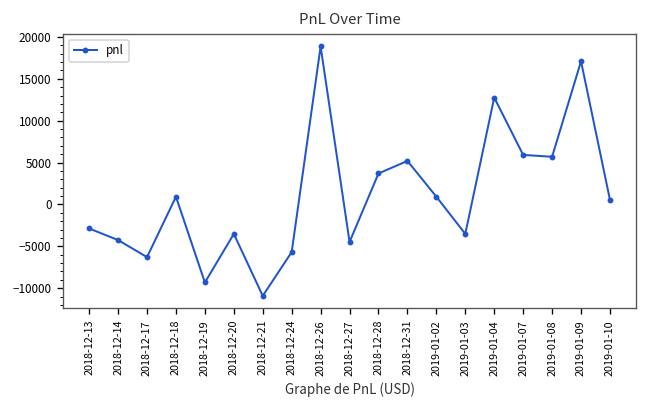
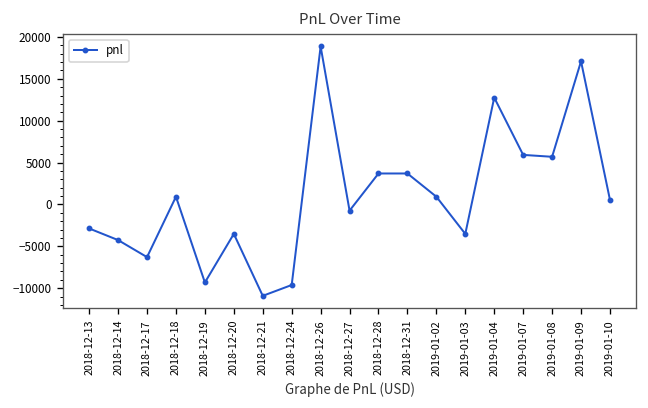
  {
    "2018-12-13": -3000,
    "2018-12-14": -4000,
    "2018-12-17": -6000,
    "2018-12-18": 1000,
    "2018-12-19": -9000,
    "2018-12-20": -4000,
    "2018-12-21": -11000,
-   "2018-12-24": -6000,
+   "2018-12-24": -10000,
    "2018-12-26": 19000,
-   "2018-12-27": -4000,
+   "2018-12-27": -1000,
    "2018-12-28": 4000,
-   "2018-12-31": 5000,
+   "2018-12-31": 4000,
    "2019-01-02": 1000,
    "2019-01-03": -4000,
    "2019-01-04": 13000,
    "2019-01-07": 6000,
    "2019-01-08": 6000,
    "2019-01-09": 17000,
    "2019-01-10": 1000
  }
